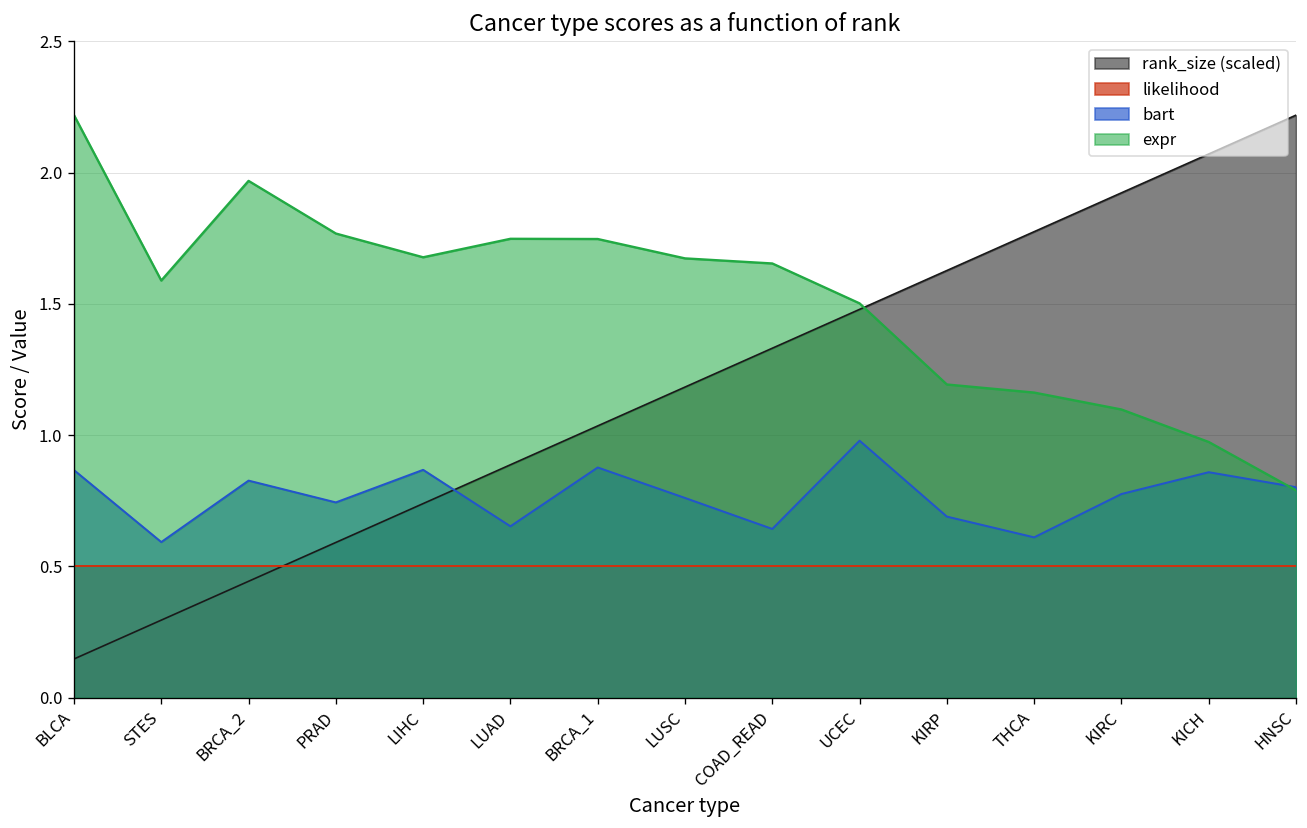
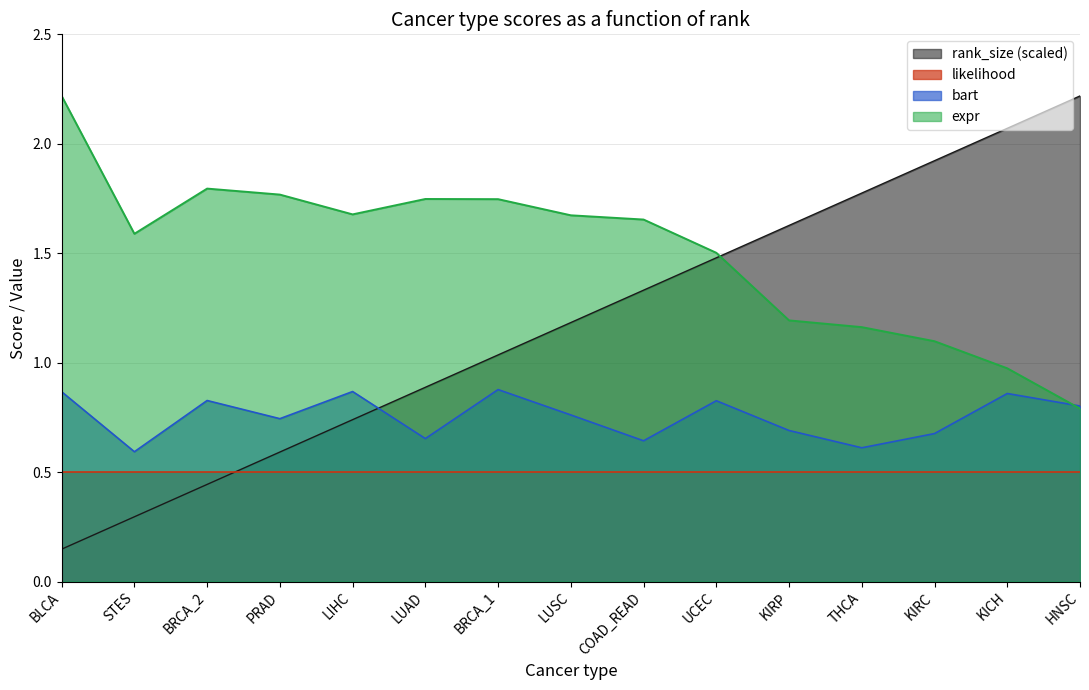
  {
    "rank_size (scaled)": {
      "BLCA": 0.15,
      "STES": 0.30,
      "BRCA_2": 0.44,
      "PRAD": 0.59,
      "LIHC": 0.74,
      "LUAD": 0.89,
      "BRCA_1": 1.04,
      "LUSC": 1.18,
      "COAD_READ": 1.33,
      "UCEC": 1.48,
      "KIRP": 1.63,
      "THCA": 1.77,
      "KIRC": 1.92,
      "HNSC": 2.22
    },
    "likelihood": {
      "BLCA": 0.50,
      "STES": 0.50,
      "BRCA_2": 0.50,
      "PRAD": 0.50,
      "LIHC": 0.50,
      "LUAD": 0.50,
      "BRCA_1": 0.50,
      "LUSC": 0.50,
      "COAD_READ": 0.50,
      "UCEC": 0.50,
      "KIRP": 0.50,
      "THCA": 0.50,
      "KIRC": 0.50,
      "KICH": 0.50,
      "HNSC": 0.50
    },
    "bart": {
      "BLCA": 0.87,
      "STES": 0.59,
      "BRCA_2": 0.83,
      "PRAD": 0.74,
      "LIHC": 0.87,
      "LUAD": 0.65,
      "BRCA_1": 0.88,
      "LUSC": 0.76,
      "COAD_READ": 0.64,
-     "UCEC": 0.98,
+     "UCEC": 0.83,
      "KIRP": 0.69,
      "THCA": 0.61,
-     "KIRC": 0.78,
+     "KIRC": 0.68,
      "KICH": 0.86,
      "HNSC": 0.80
    },
    "expr": {
      "BLCA": 2.22,
      "STES": 1.59,
-     "BRCA_2": 1.97,
+     "BRCA_2": 1.80,
      "PRAD": 1.77,
      "LIHC": 1.68,
      "LUAD": 1.75,
      "BRCA_1": 1.75,
      "LUSC": 1.67,
      "COAD_READ": 1.65,
      "UCEC": 1.50,
      "KIRP": 1.19,
      "THCA": 1.16,
      "KIRC": 1.10,
      "KICH": 0.97,
      "HNSC": 0.79
    }
  }
